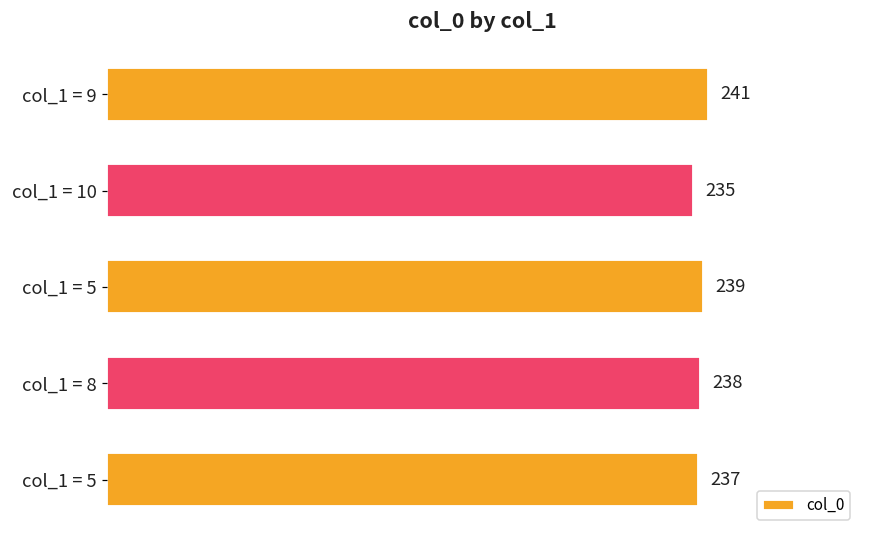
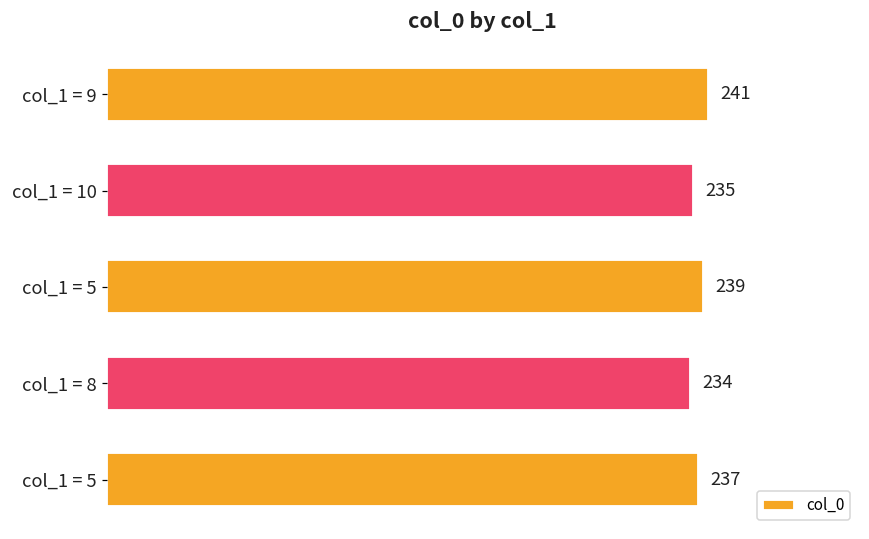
  {
    "col_1 = 9": 241,
    "col_1 = 10": 235,
-   "col_1 = 8": 238
+   "col_1 = 8": 234
  }
